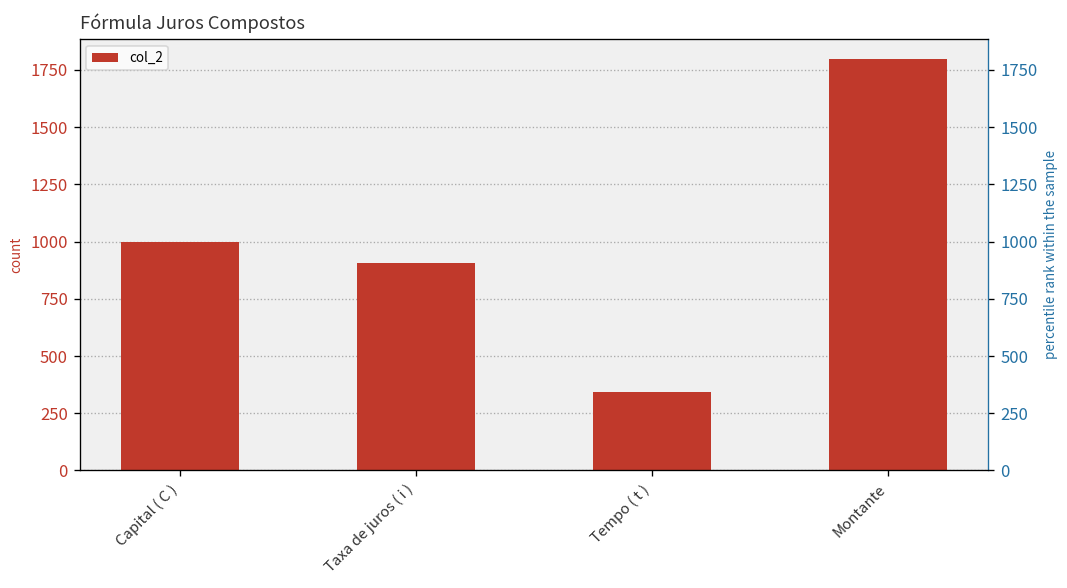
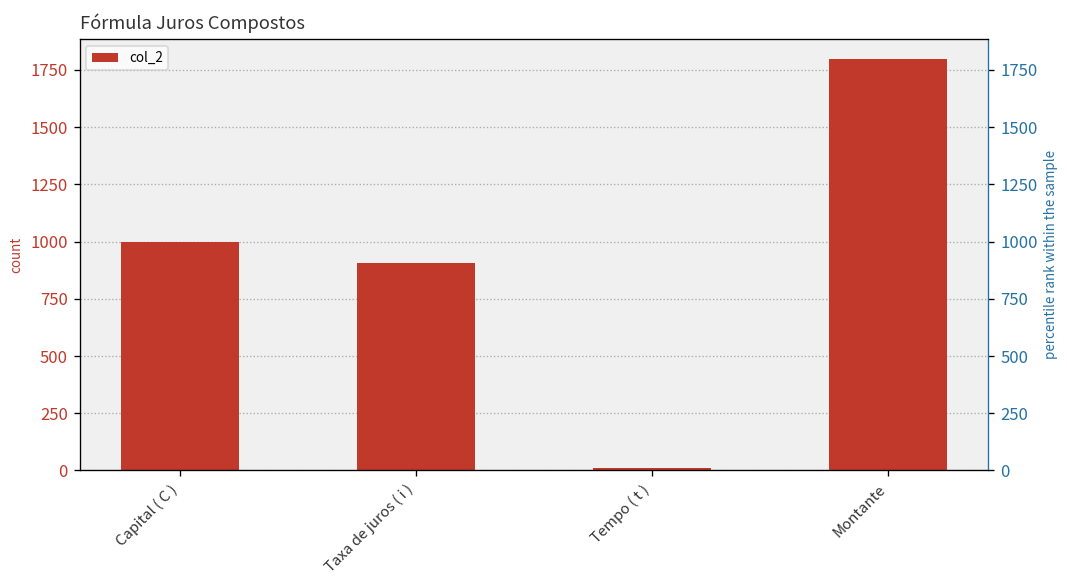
  {
    "Capital ( C )": 1000,
    "Taxa de juros ( i )": 900,
-   "Tempo ( t )": 340,
+   "Tempo ( t )": 10,
    "Montante": 1800
  }
